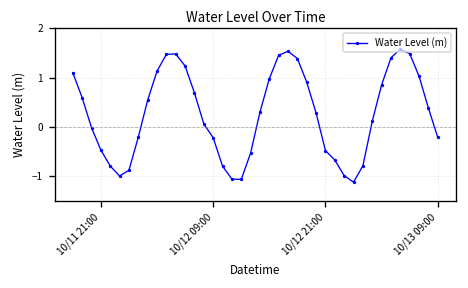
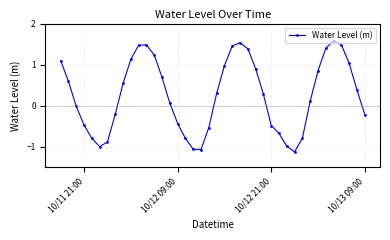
  {
    "10/11 21:00": -0.5,
-   "10/12 09:00": -0.2,
+   "10/12 09:00": -0.4,
    "10/12 21:00": -0.5,
    "10/13 09:00": -0.2
  }
